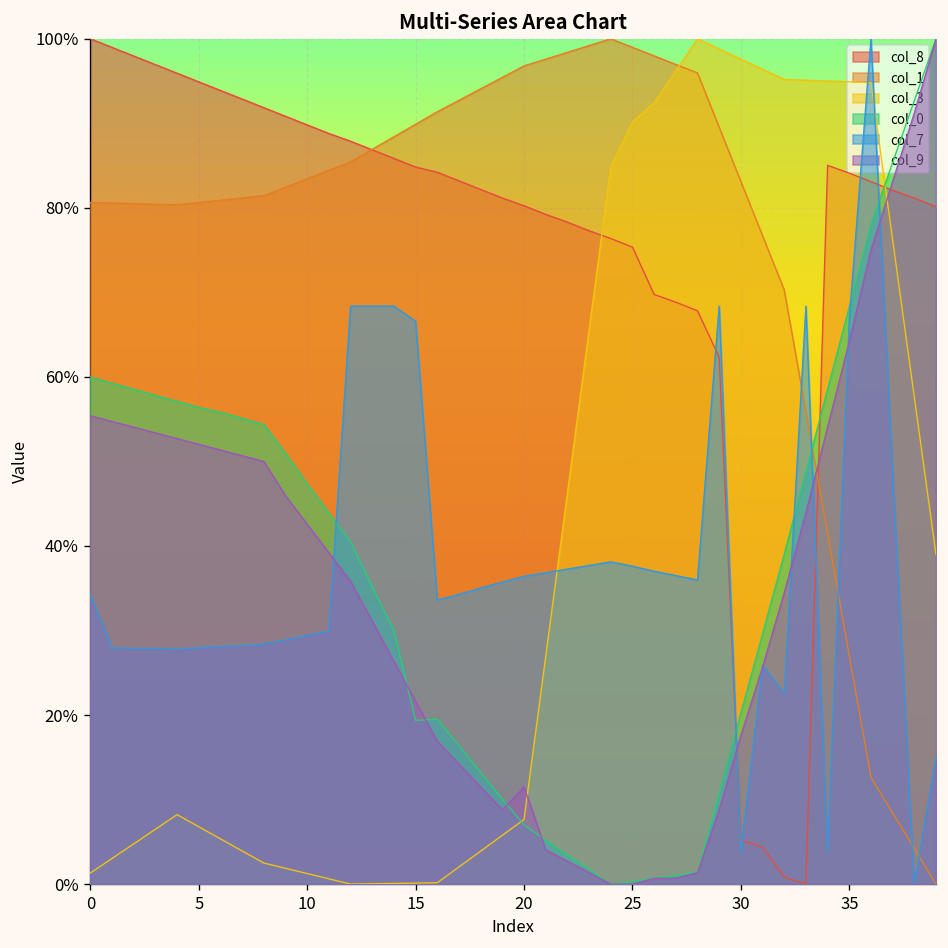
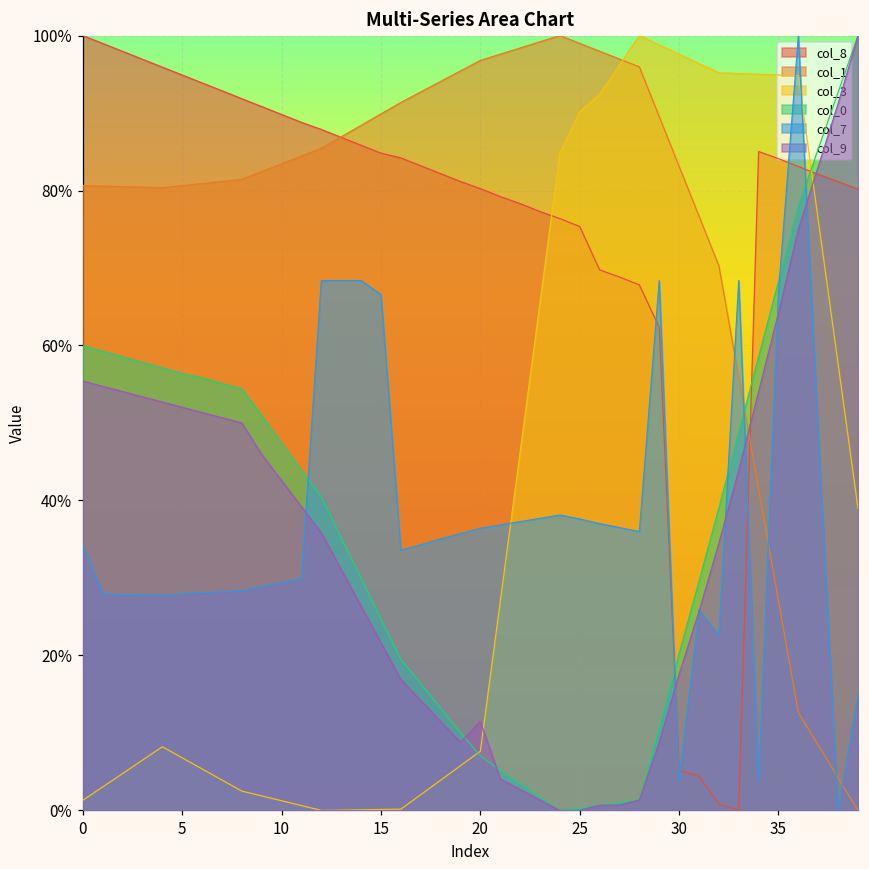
  {
    "col_3": {
      "0": "1%",
      "5": "7%",
      "10": "1%",
      "15": "0%",
      "20": "8%",
      "25": "90%",
      "30": "98%"
    },
    "col_0": {
      "0": "60%",
      "5": "56%",
      "10": "47%",
-     "15": "19%",
+     "15": "25%",
      "20": "7%",
      "30": "20%",
      "35": "68%"
    },
    "col_7": {
      "0": "34%",
      "5": "28%",
      "10": "29%",
      "15": "67%",
      "20": "36%",
      "25": "38%",
      "30": "4%",
      "35": "67%"
    },
    "col_9": {
      "0": "55%",
      "5": "52%",
      "10": "43%",
      "15": "22%",
      "20": "11%",
      "30": "18%",
      "35": "64%"
    }
  }
